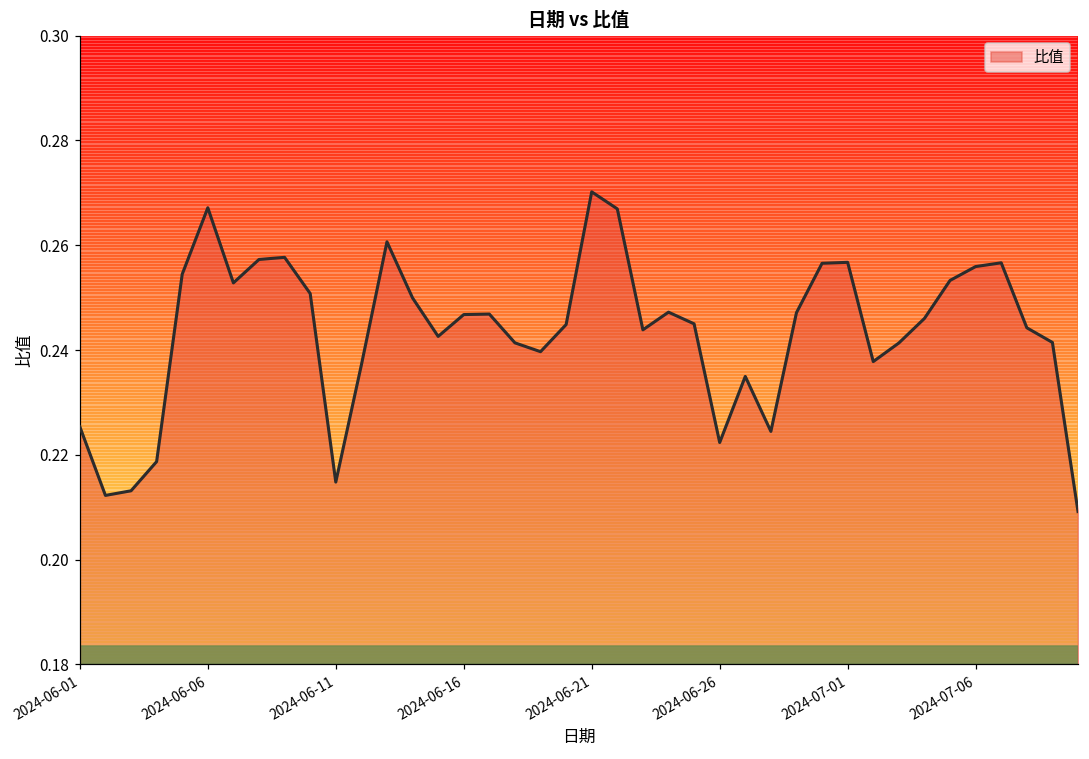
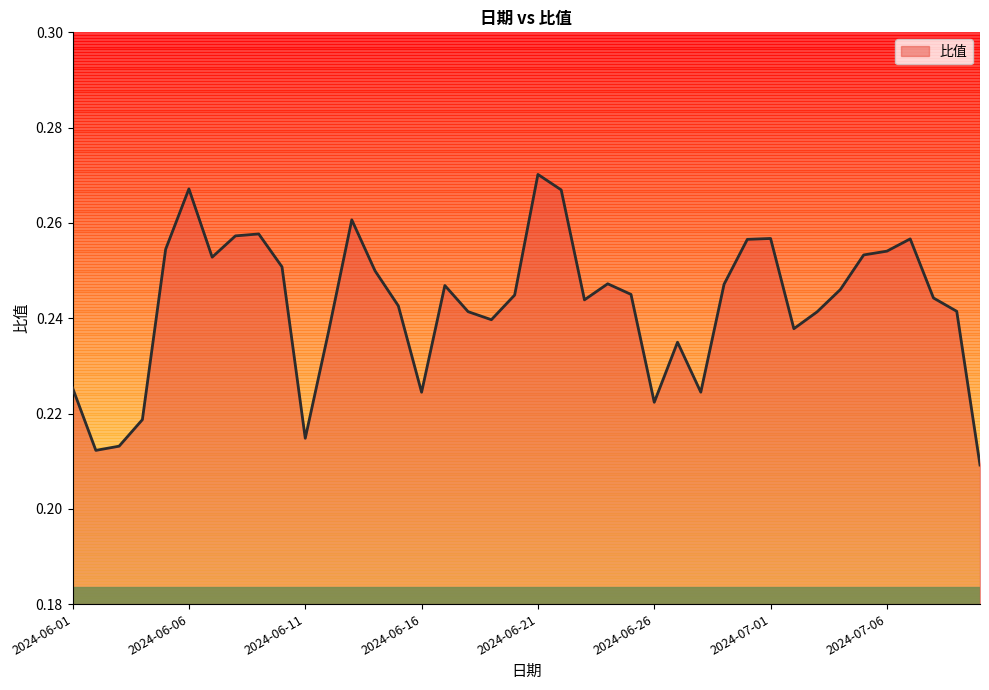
  {
    "2024-06-01": 0.225,
    "2024-06-06": 0.267,
    "2024-06-11": 0.215,
-   "2024-06-16": 0.247,
+   "2024-06-16": 0.224,
    "2024-06-21": 0.270,
    "2024-06-26": 0.222,
    "2024-07-01": 0.257,
-   "2024-07-06": 0.256
+   "2024-07-06": 0.254
  }
